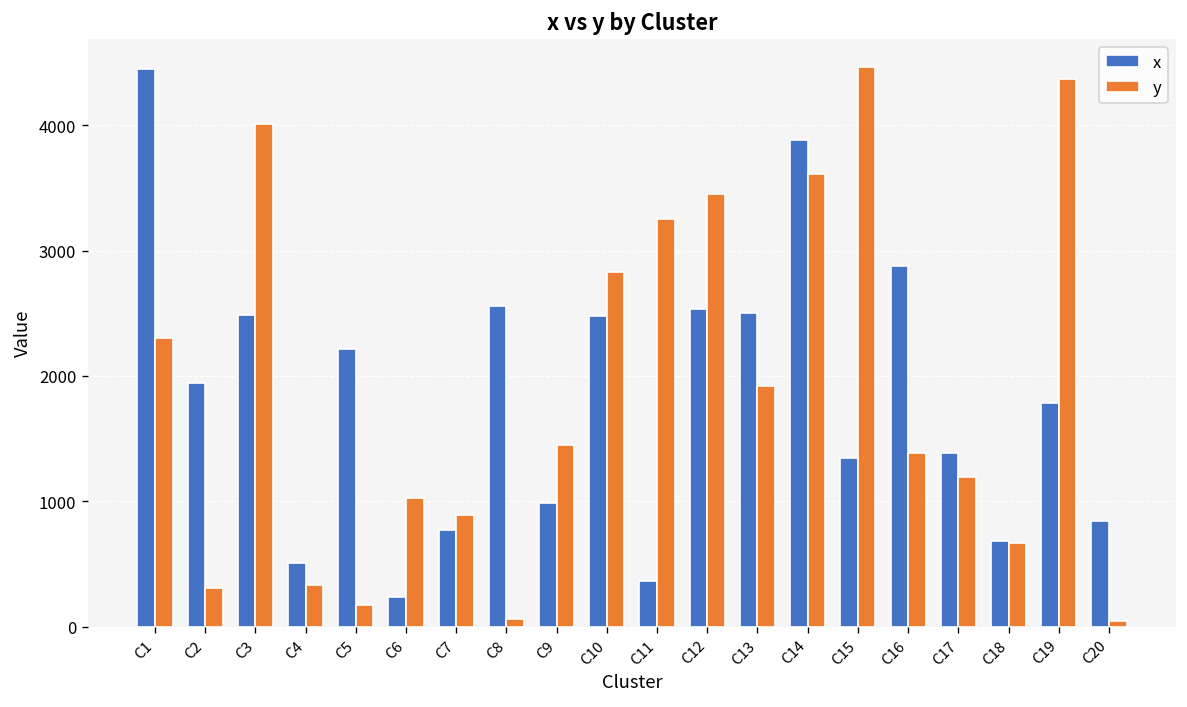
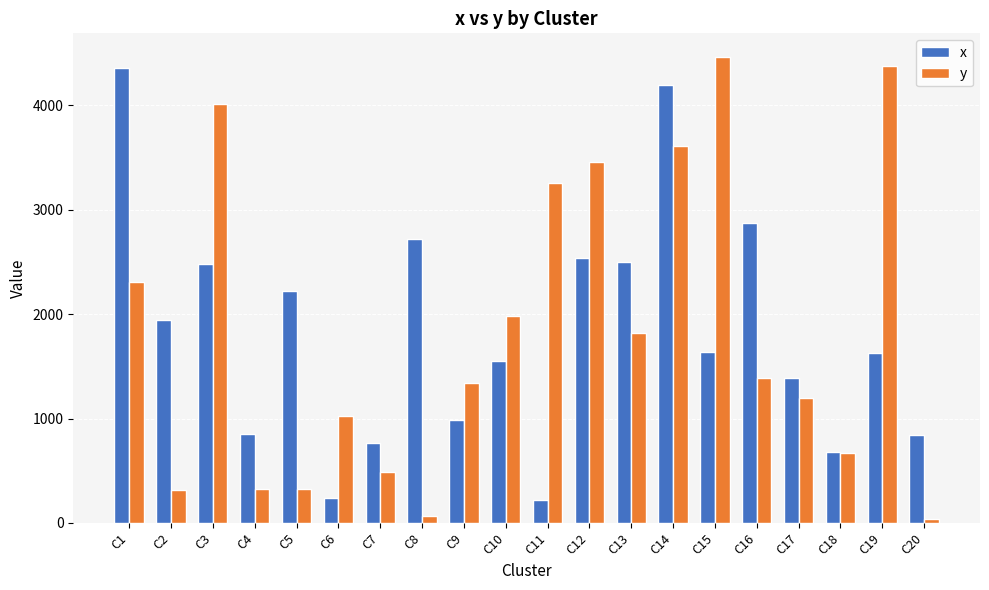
  {
    "x": {
-     "C1": 4450,
+     "C1": 4350,
      "C2": 1950,
      "C3": 2480,
-     "C4": 510,
+     "C4": 850,
      "C5": 2220,
      "C6": 240,
      "C7": 770,
-     "C8": 2560,
+     "C8": 2720,
      "C9": 980,
-     "C10": 2480,
-     "C11": 370,
+     "C10": 1550,
+     "C11": 220,
      "C12": 2540,
      "C13": 2500,
-     "C14": 3890,
-     "C15": 1340,
+     "C14": 4190,
+     "C15": 1640,
      "C16": 2880,
      "C17": 1380,
      "C18": 680,
-     "C19": 1780,
+     "C19": 1630,
      "C20": 850
    },
    "y": {
      "C1": 2300,
      "C2": 310,
      "C3": 4010,
      "C4": 330,
-     "C5": 170,
+     "C5": 330,
      "C6": 1030,
-     "C7": 890,
+     "C7": 490,
      "C8": 60,
-     "C9": 1450,
-     "C10": 2830,
+     "C9": 1340,
+     "C10": 1980,
      "C11": 3250,
      "C12": 3450,
-     "C13": 1920,
+     "C13": 1820,
      "C14": 3610,
      "C15": 4460,
      "C16": 1390,
      "C17": 1190,
      "C18": 670,
      "C19": 4370,
      "C20": 40
    }
  }
